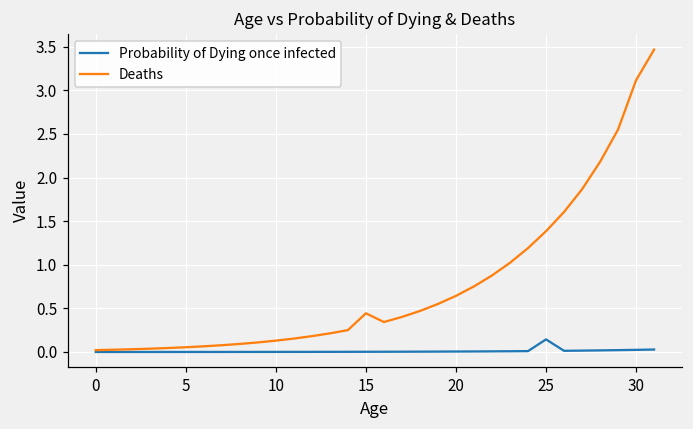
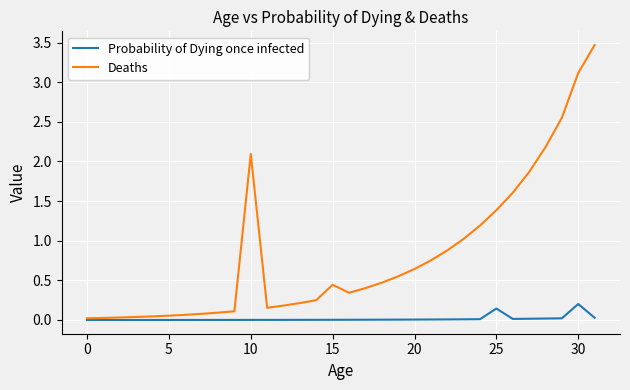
  {
    "Probability of Dying once infected": {
      "5": 0.0,
      "10": 0.0,
      "15": 0.0,
      "20": 0.0,
      "25": 0.1,
-     "30": 0.0
+     "30": 0.2
    },
    "Deaths": {
      "5": 0.1,
-     "10": 0.1,
+     "10": 2.1,
      "15": 0.4,
      "20": 0.6,
      "25": 1.4,
      "30": 3.1
    }
  }
